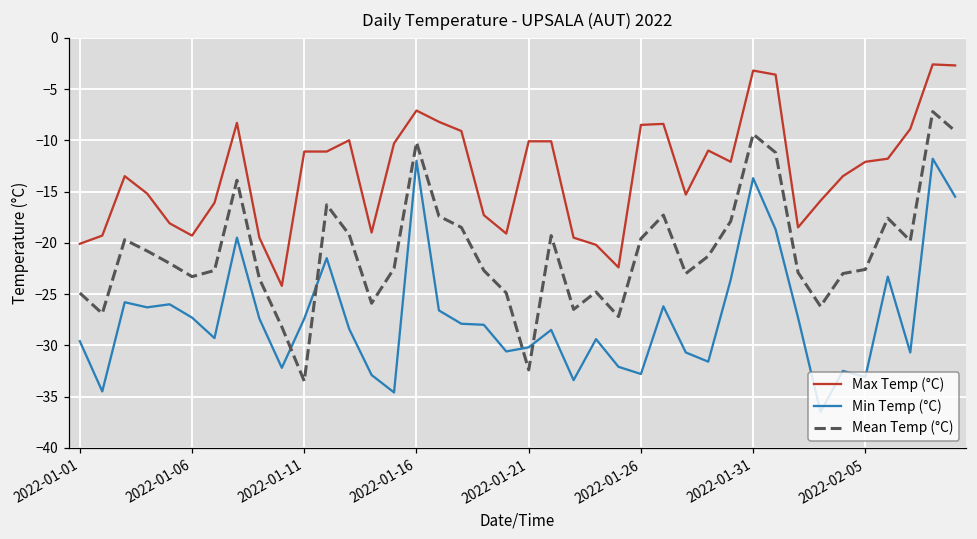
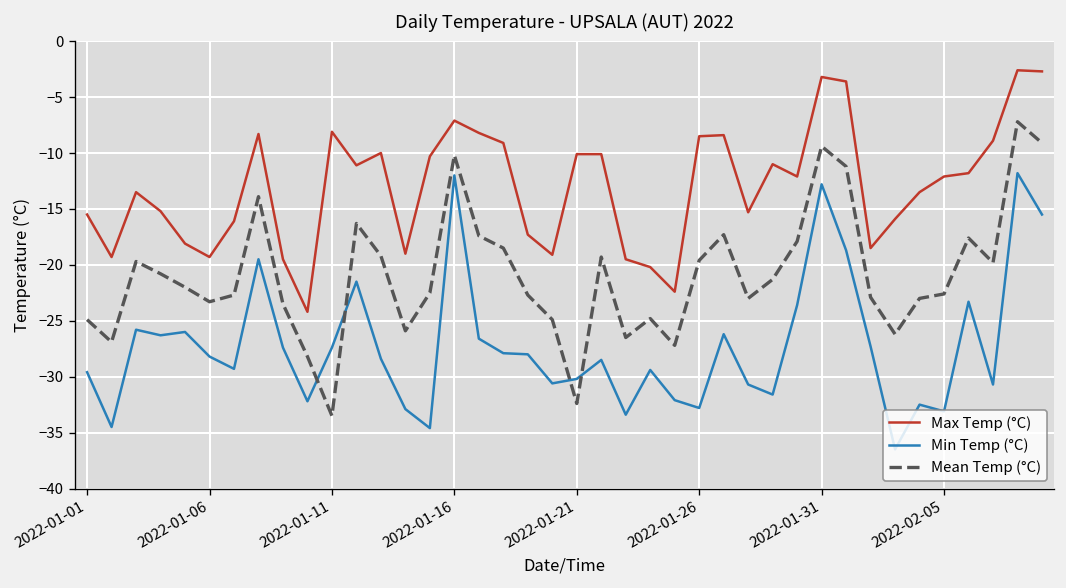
  {
    "Max Temp (°C)": {
-     "2022-01-01": -20,
+     "2022-01-01": -16,
      "2022-01-06": -19,
-     "2022-01-11": -11,
+     "2022-01-11": -8,
      "2022-01-16": -7,
      "2022-01-21": -10,
      "2022-01-26": -9,
      "2022-01-31": -3,
      "2022-02-05": -12
    },
    "Min Temp (°C)": {
      "2022-01-01": -30,
-     "2022-01-06": -27,
+     "2022-01-06": -28,
      "2022-01-11": -27,
      "2022-01-16": -12,
      "2022-01-21": -30,
      "2022-01-26": -33,
-     "2022-01-31": -14
+     "2022-01-31": -13
    },
    "Mean Temp (°C)": {
      "2022-01-01": -25,
      "2022-01-06": -23,
      "2022-01-11": -34,
      "2022-01-16": -10,
      "2022-01-21": -32,
      "2022-01-26": -20,
      "2022-01-31": -9,
      "2022-02-05": -23
    }
  }
